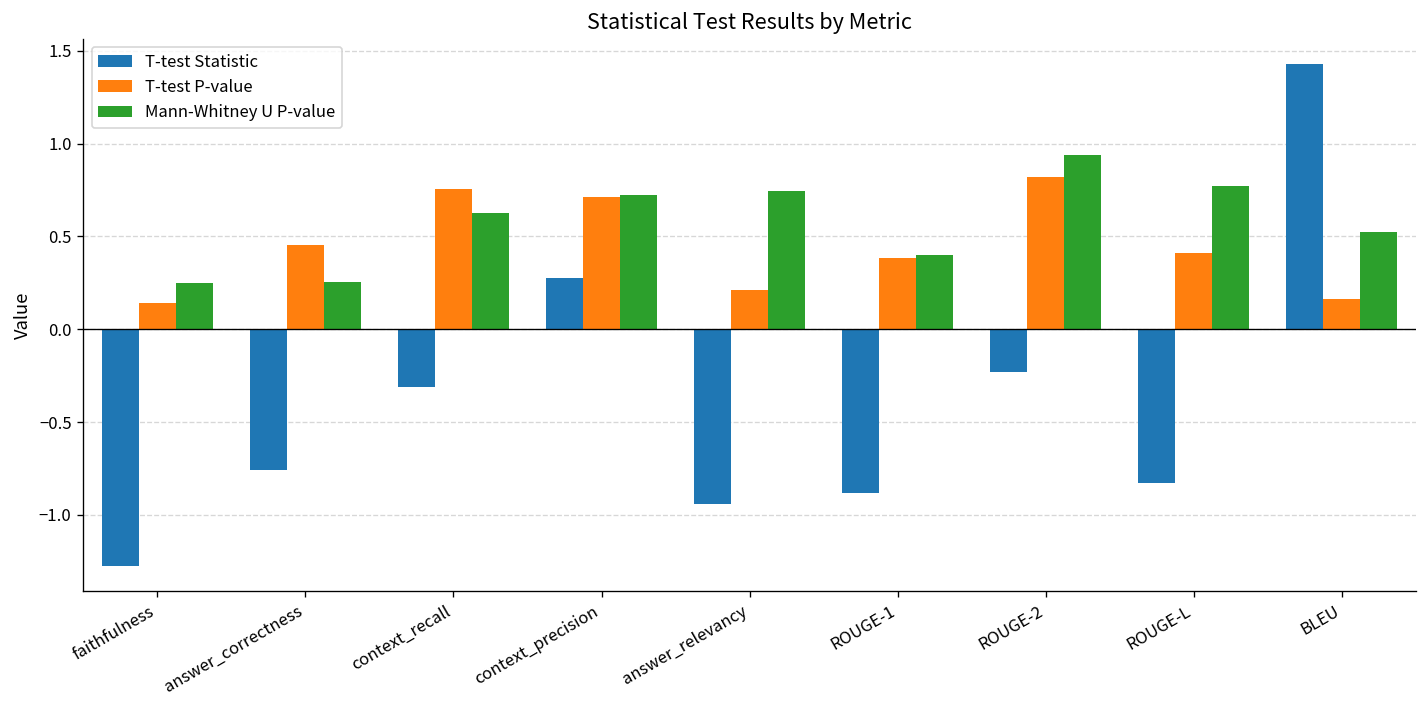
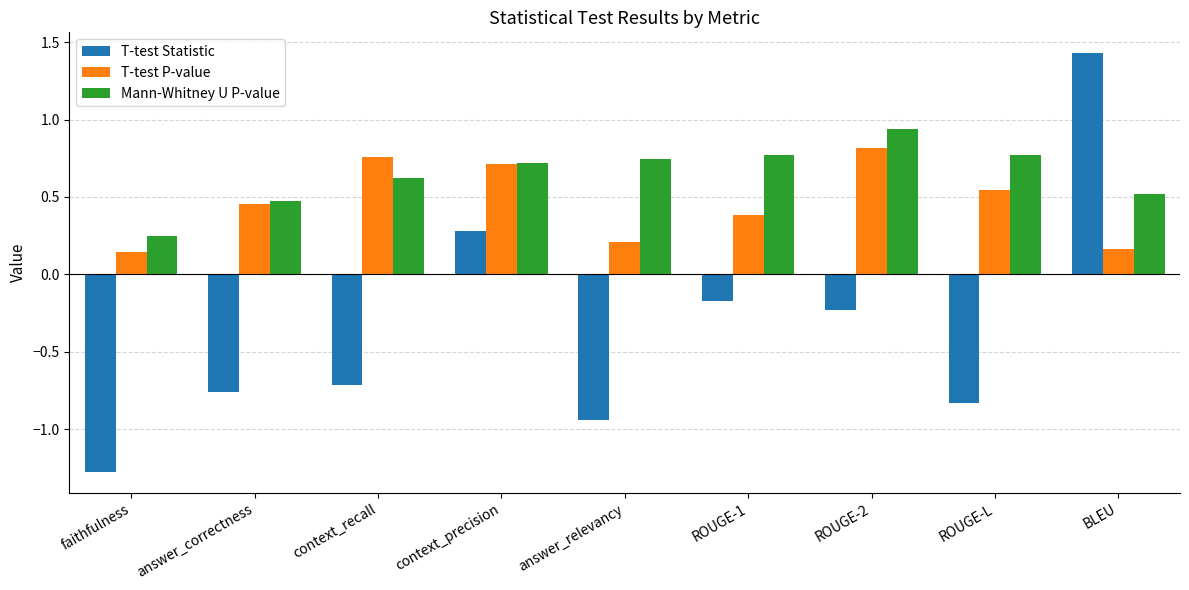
  {
    "T-test Statistic": {
      "faithfulness": -1.28,
      "answer_correctness": -0.76,
-     "context_recall": -0.31,
+     "context_recall": -0.72,
      "context_precision": 0.28,
      "answer_relevancy": -0.94,
-     "ROUGE-1": -0.88,
+     "ROUGE-1": -0.18,
      "ROUGE-2": -0.23,
      "ROUGE-L": -0.83,
      "BLEU": 1.43
    },
    "T-test P-value": {
      "faithfulness": 0.14,
      "answer_correctness": 0.45,
      "context_recall": 0.76,
      "context_precision": 0.71,
      "answer_relevancy": 0.21,
      "ROUGE-1": 0.38,
      "ROUGE-2": 0.82,
-     "ROUGE-L": 0.41,
+     "ROUGE-L": 0.55,
      "BLEU": 0.16
    },
    "Mann-Whitney U P-value": {
      "faithfulness": 0.25,
-     "answer_correctness": 0.26,
+     "answer_correctness": 0.47,
      "context_recall": 0.62,
      "context_precision": 0.72,
      "answer_relevancy": 0.75,
-     "ROUGE-1": 0.40,
+     "ROUGE-1": 0.77,
      "ROUGE-2": 0.94,
      "ROUGE-L": 0.77,
      "BLEU": 0.52
    }
  }
